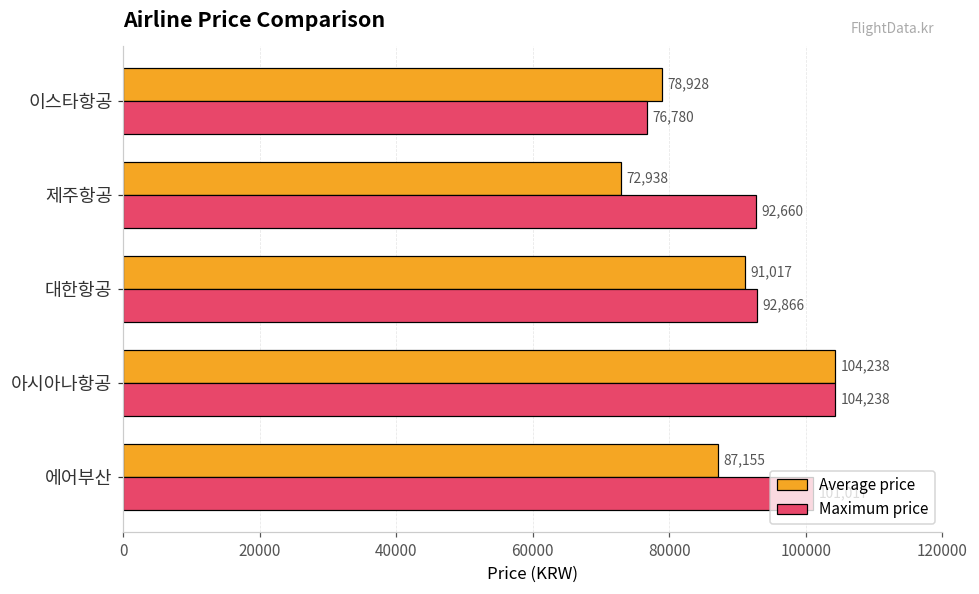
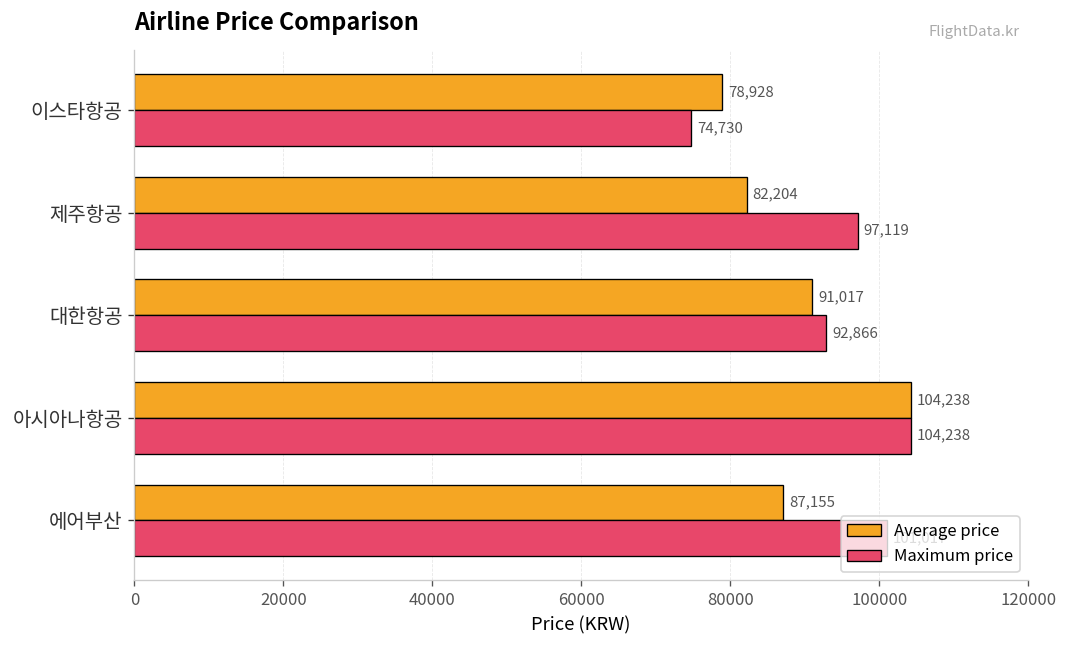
  {
    "Average price": {
      "이스타항공": "78,928",
-     "제주항공": "72,938",
+     "제주항공": "82,204",
      "대한항공": "91,017",
      "아시아나항공": "104,238",
      "에어부산": "87,155"
    },
    "Maximum price": {
-     "이스타항공": "76,780",
-     "제주항공": "92,660",
+     "이스타항공": "74,730",
+     "제주항공": "97,119",
      "대한항공": "92,866",
      "아시아나항공": "104,238"
    }
  }
